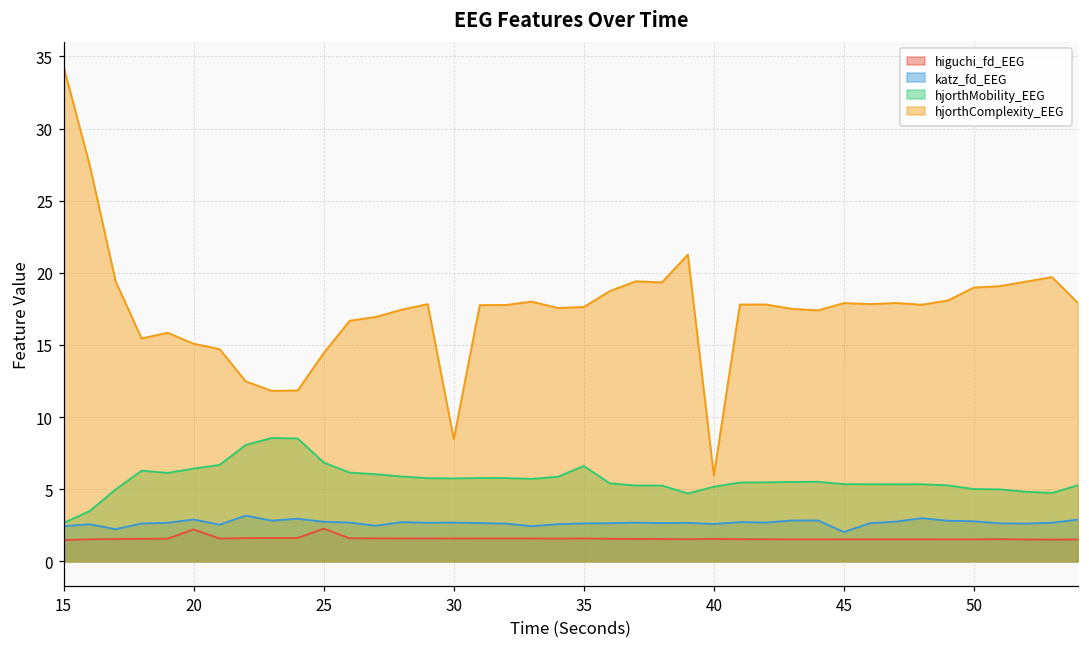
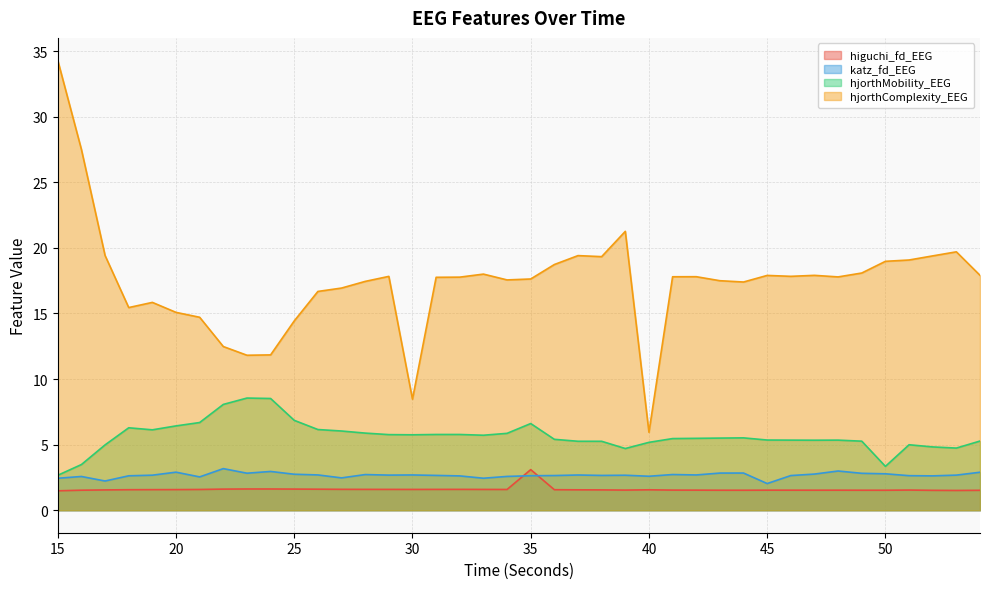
  {
    "higuchi_fd_EEG": {
      "15": 1.5,
-     "20": 2.2,
-     "25": 2.3,
+     "20": 1.6,
+     "25": 1.6,
      "30": 1.6,
-     "35": 1.6,
+     "35": 3.1,
      "40": 1.6,
      "45": 1.5,
      "50": 1.5
    },
    "katz_fd_EEG": {
      "15": 2.4,
      "20": 2.9,
      "25": 2.7,
      "30": 2.7,
      "35": 2.6,
      "40": 2.6,
      "45": 2.0,
      "50": 2.8
    },
    "hjorthMobility_EEG": {
      "15": 2.7,
      "20": 6.4,
      "25": 6.9,
      "30": 5.8,
      "35": 6.6,
      "40": 5.2,
      "45": 5.4,
-     "50": 5.0
+     "50": 3.3
    },
    "hjorthComplexity_EEG": {
      "15": 34.3,
      "20": 15.1,
      "25": 14.4,
      "30": 8.5,
      "35": 17.6,
      "40": 5.9,
      "45": 17.9,
      "50": 19.0
    }
  }
